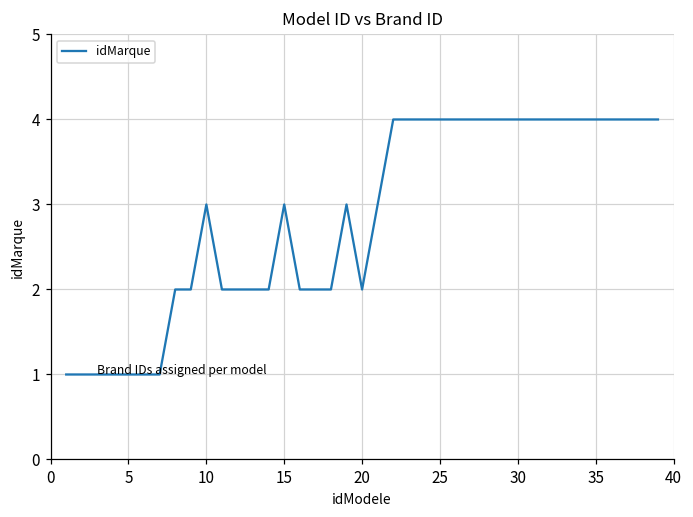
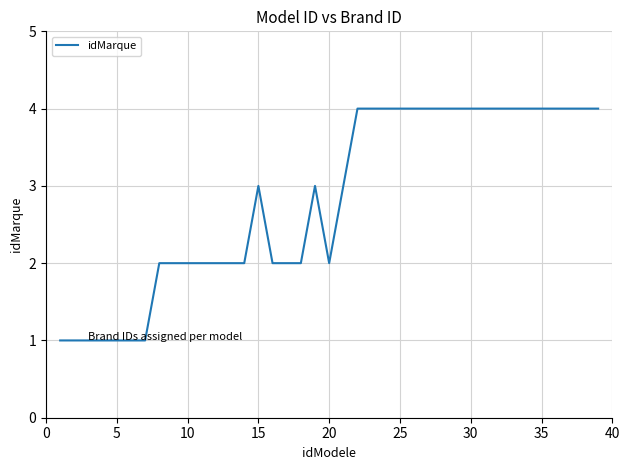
  {
    "5": 1,
-   "10": 3,
+   "10": 2,
    "15": 3,
    "20": 2,
    "25": 4,
    "30": 4,
    "35": 4
  }
